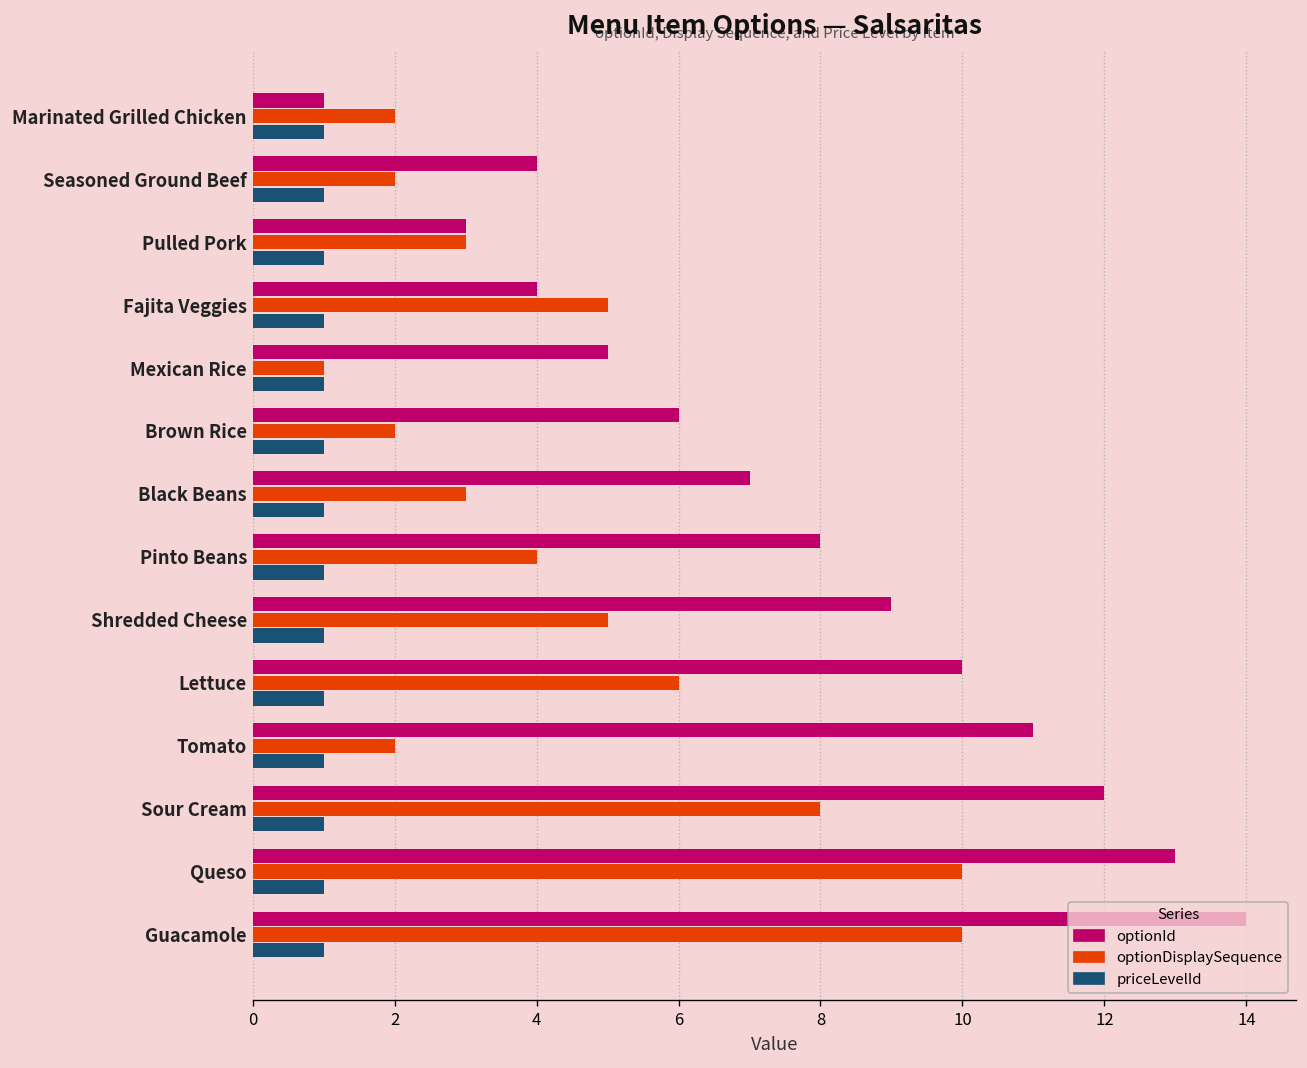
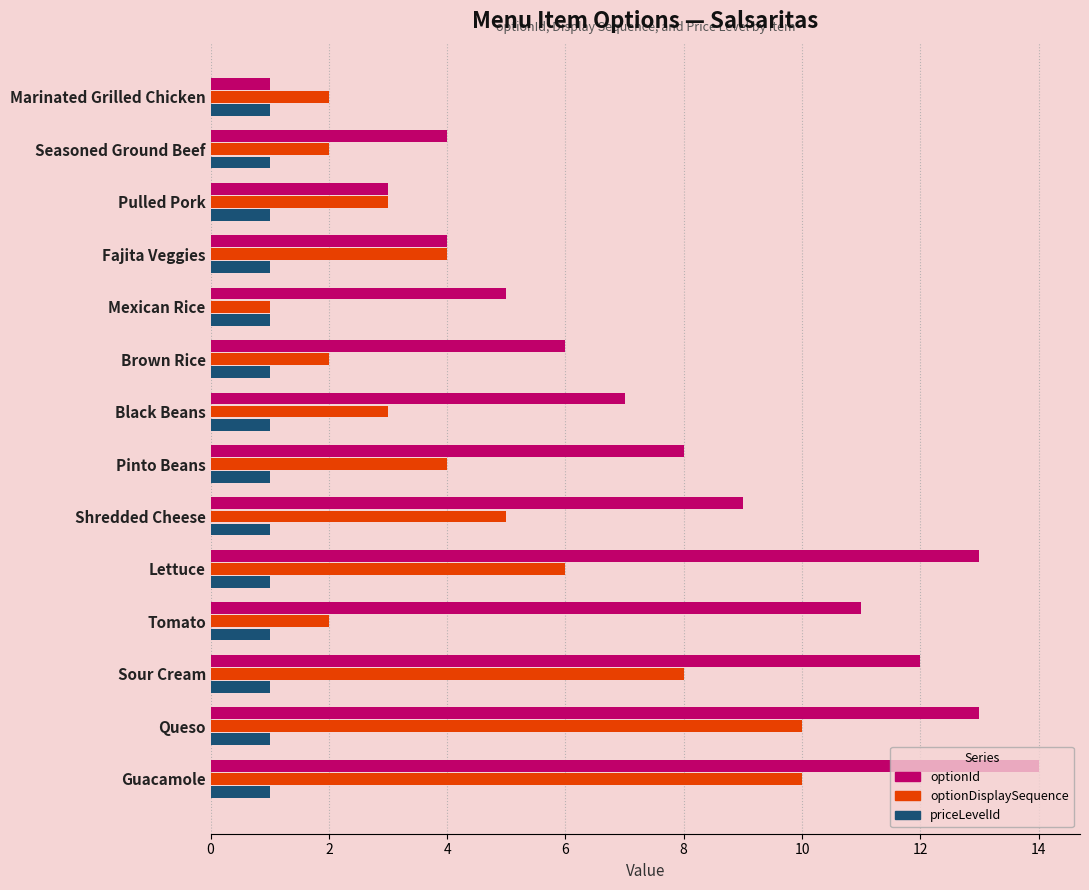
  {
    "optionId": {
      "Marinated Grilled Chicken": 1,
      "Seasoned Ground Beef": 4,
      "Pulled Pork": 3,
      "Fajita Veggies": 4,
      "Mexican Rice": 5,
      "Brown Rice": 6,
      "Black Beans": 7,
      "Pinto Beans": 8,
      "Shredded Cheese": 9,
-     "Lettuce": 10,
+     "Lettuce": 13,
      "Tomato": 11,
      "Sour Cream": 12,
      "Queso": 13
    },
    "optionDisplaySequence": {
      "Marinated Grilled Chicken": 2,
      "Seasoned Ground Beef": 2,
      "Pulled Pork": 3,
-     "Fajita Veggies": 5,
+     "Fajita Veggies": 4,
      "Mexican Rice": 1,
      "Brown Rice": 2,
      "Black Beans": 3,
      "Pinto Beans": 4,
      "Shredded Cheese": 5,
      "Lettuce": 6,
      "Tomato": 2,
      "Sour Cream": 8,
      "Queso": 10,
      "Guacamole": 10
    },
    "priceLevelId": {
      "Marinated Grilled Chicken": 1,
      "Seasoned Ground Beef": 1,
      "Pulled Pork": 1,
      "Fajita Veggies": 1,
      "Mexican Rice": 1,
      "Brown Rice": 1,
      "Black Beans": 1,
      "Pinto Beans": 1,
      "Shredded Cheese": 1,
      "Lettuce": 1,
      "Tomato": 1,
      "Sour Cream": 1,
      "Queso": 1,
      "Guacamole": 1
    }
  }
